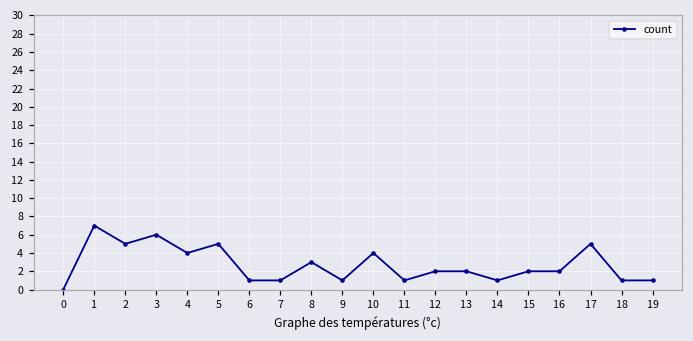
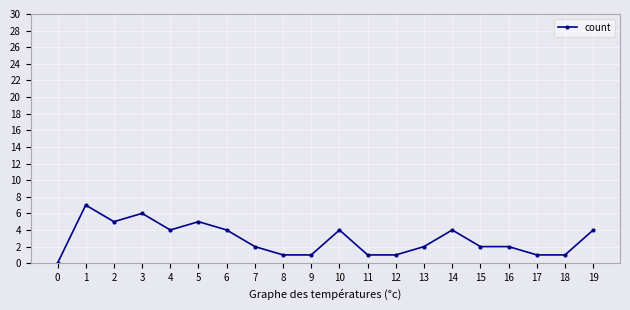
  {
    "0": 0,
    "1": 7,
    "2": 5,
    "3": 6,
    "4": 4,
    "5": 5,
-   "6": 1,
-   "7": 1,
-   "8": 3,
+   "6": 4,
+   "7": 2,
+   "8": 1,
    "9": 1,
    "10": 4,
    "11": 1,
-   "12": 2,
+   "12": 1,
    "13": 2,
-   "14": 1,
+   "14": 4,
    "15": 2,
    "16": 2,
-   "17": 5,
+   "17": 1,
    "18": 1,
-   "19": 1
+   "19": 4
  }
